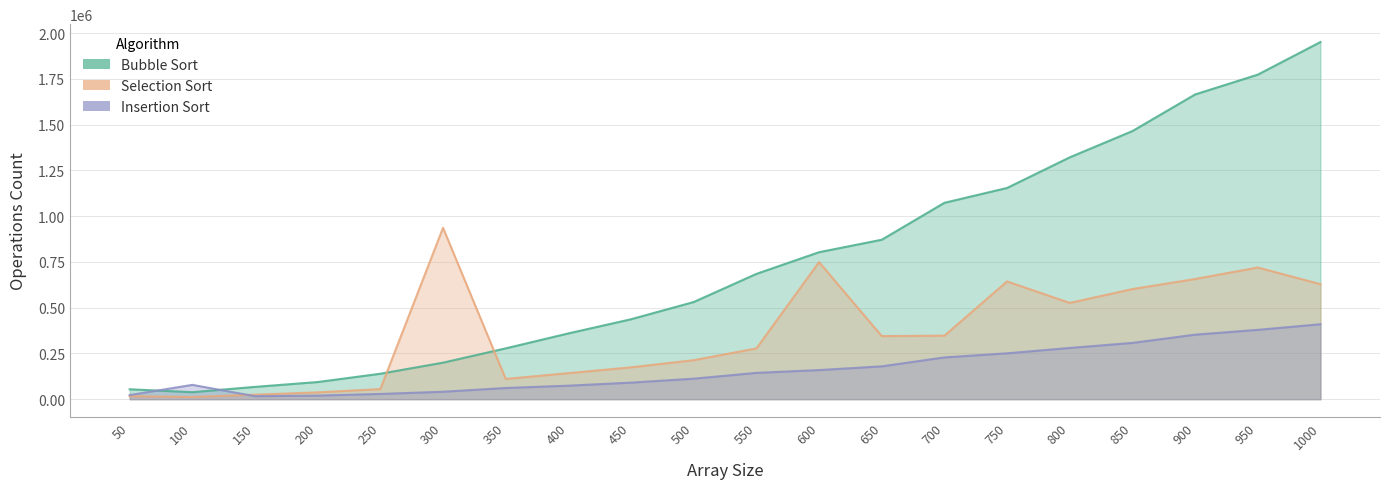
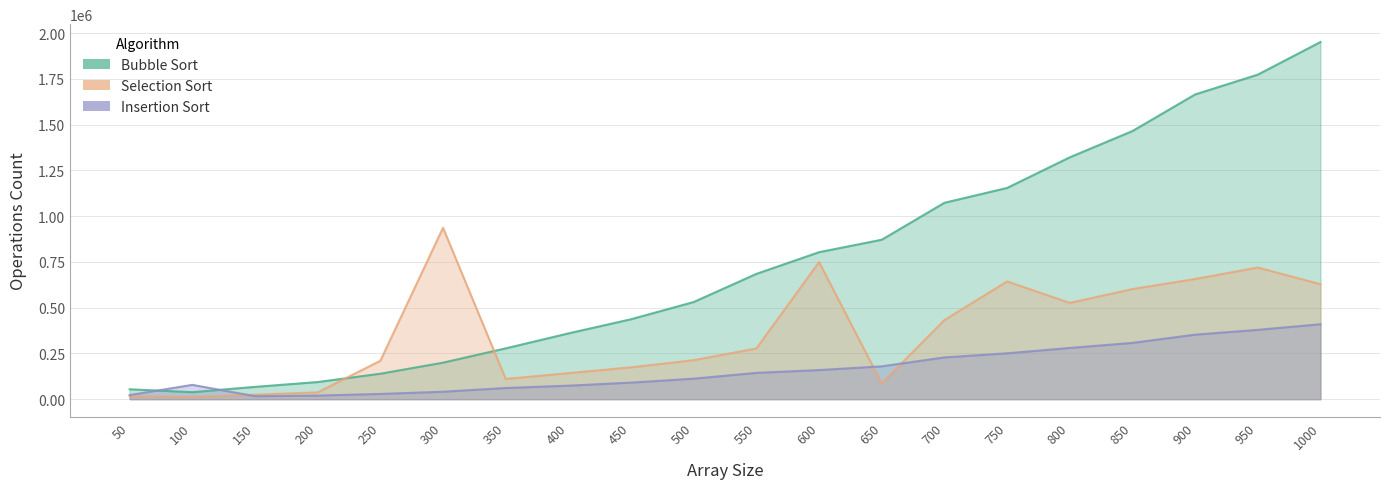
  {
    "Selection Sort": {
      "100": 10000,
      "200": 40000,
-     "250": 60000,
+     "250": 210000,
      "300": 940000,
      "350": 110000,
      "400": 140000,
      "450": 170000,
      "500": 210000,
      "550": 280000,
      "600": 750000,
-     "650": 340000,
-     "700": 350000,
+     "650": 90000,
+     "700": 430000,
      "750": 640000,
      "800": 530000,
      "850": 600000,
      "900": 660000,
      "950": 720000,
      "1000": 630000
    }
  }
